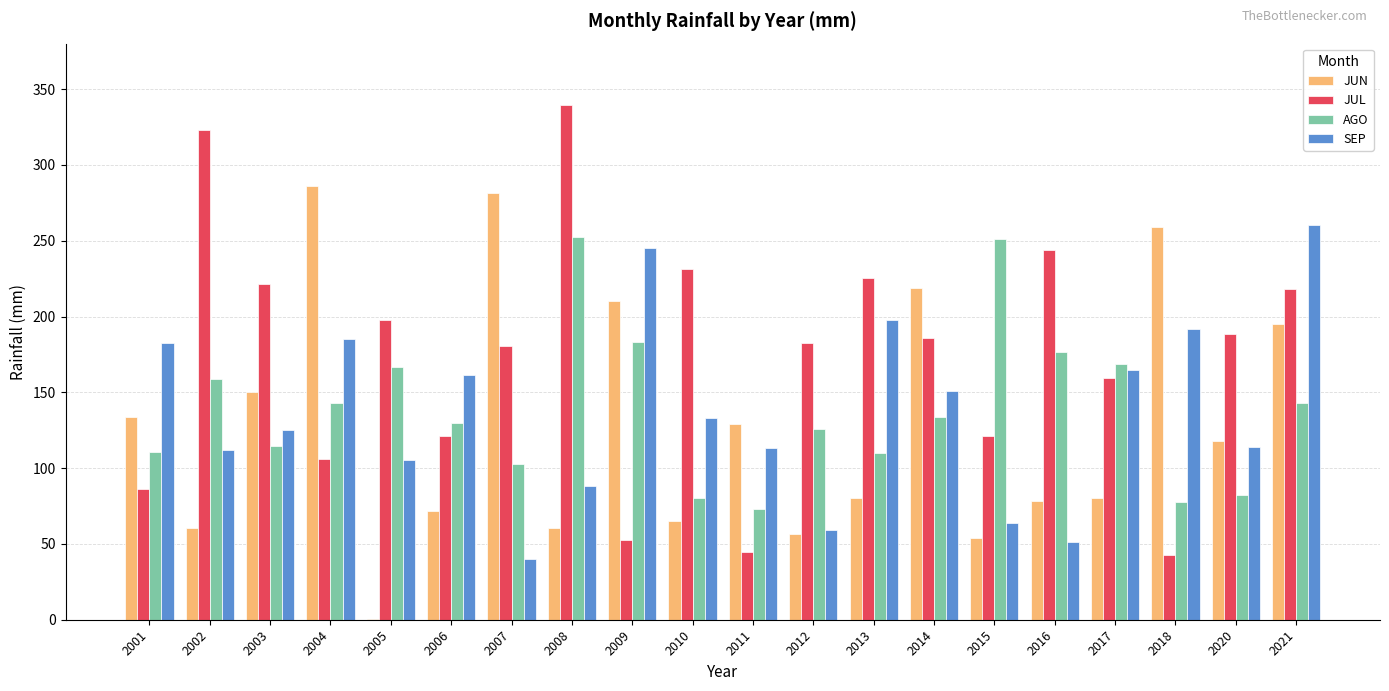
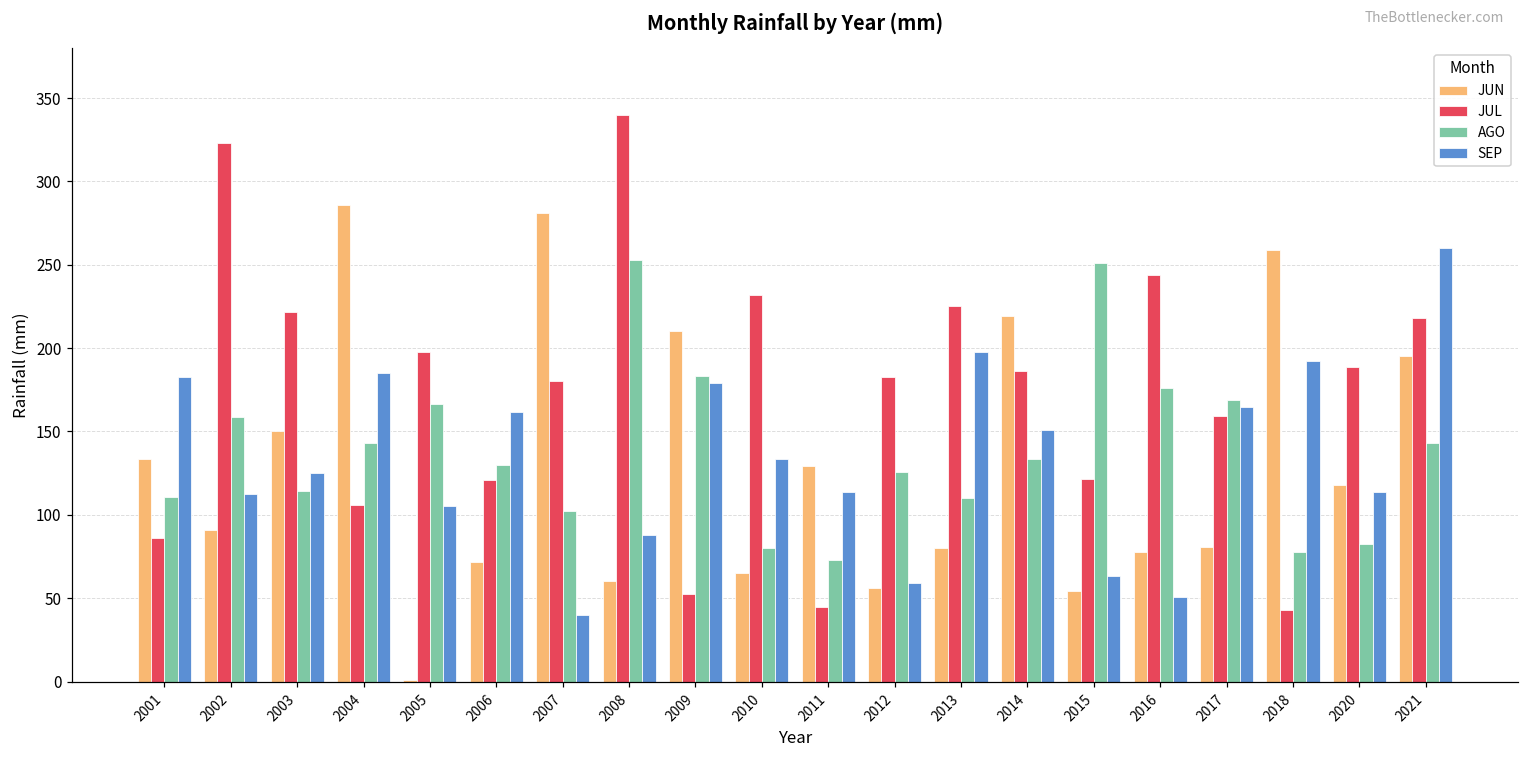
  {
    "JUN": {
      "2001": 134,
-     "2002": 61,
+     "2002": 91,
      "2003": 150,
      "2004": 286,
      "2006": 72,
      "2007": 281,
      "2008": 61,
      "2009": 211,
      "2010": 65,
      "2011": 129,
      "2012": 56,
      "2013": 80,
      "2014": 219,
      "2015": 54,
      "2016": 78,
      "2017": 81,
      "2018": 259,
      "2020": 118,
      "2021": 195
    },
    "JUL": {
      "2001": 86,
      "2002": 323,
      "2003": 221,
      "2004": 106,
      "2005": 198,
      "2006": 121,
      "2007": 181,
      "2008": 340,
      "2009": 53,
      "2010": 232,
      "2011": 45,
      "2012": 183,
      "2013": 226,
      "2014": 186,
      "2015": 122,
      "2016": 244,
      "2017": 159,
      "2018": 43,
      "2020": 189,
      "2021": 218
    },
    "AGO": {
      "2001": 111,
      "2002": 159,
      "2003": 114,
      "2004": 143,
      "2005": 167,
      "2006": 130,
      "2007": 102,
      "2008": 253,
      "2009": 183,
      "2010": 80,
      "2011": 73,
      "2012": 126,
      "2013": 110,
      "2014": 134,
      "2015": 251,
      "2016": 176,
      "2017": 169,
      "2018": 78,
      "2020": 83,
      "2021": 143
    },
    "SEP": {
      "2001": 183,
      "2002": 112,
      "2003": 125,
      "2004": 185,
      "2005": 106,
      "2006": 162,
      "2007": 40,
      "2008": 88,
-     "2009": 245,
+     "2009": 179,
      "2010": 133,
      "2011": 114,
      "2012": 59,
      "2013": 198,
      "2014": 151,
      "2015": 64,
      "2016": 51,
      "2017": 165,
      "2018": 192,
      "2020": 114,
      "2021": 260
    }
  }
